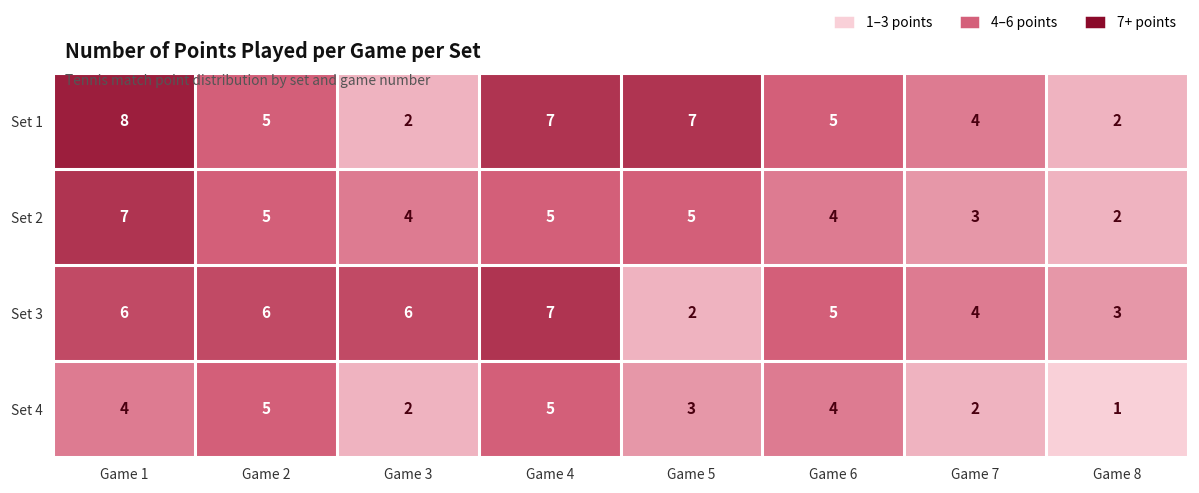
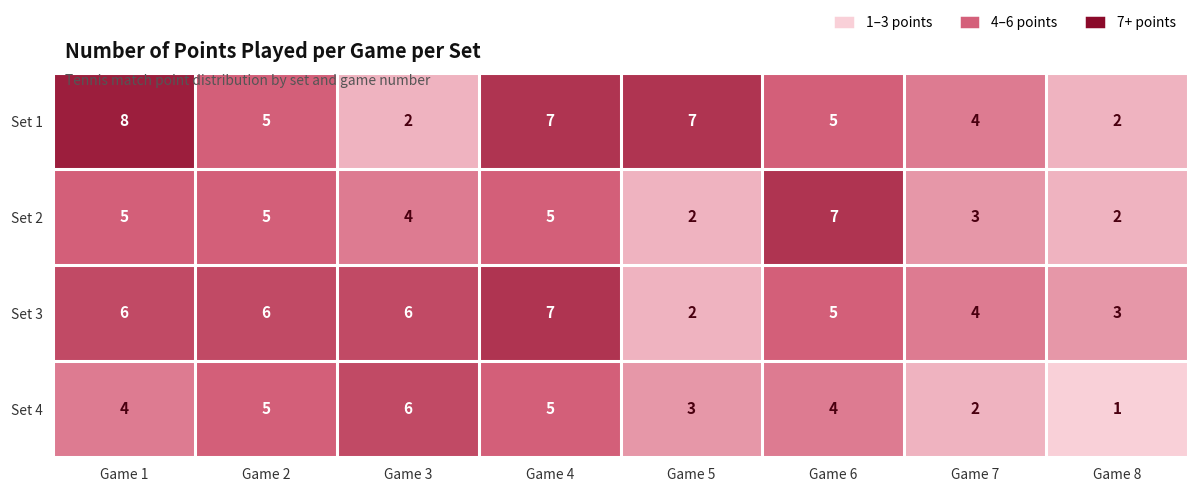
  {
    "Set 1": {
      "Game 1": 8,
      "Game 2": 5,
      "Game 3": 2,
      "Game 4": 7,
      "Game 5": 7,
      "Game 6": 5,
      "Game 7": 4,
      "Game 8": 2
    },
    "Set 2": {
-     "Game 1": 7,
+     "Game 1": 5,
      "Game 2": 5,
      "Game 3": 4,
      "Game 4": 5,
-     "Game 5": 5,
-     "Game 6": 4,
+     "Game 5": 2,
+     "Game 6": 7,
      "Game 7": 3,
      "Game 8": 2
    },
    "Set 3": {
      "Game 1": 6,
      "Game 2": 6,
      "Game 3": 6,
      "Game 4": 7,
      "Game 5": 2,
      "Game 6": 5,
      "Game 7": 4,
      "Game 8": 3
    },
    "Set 4": {
      "Game 1": 4,
      "Game 2": 5,
-     "Game 3": 2,
+     "Game 3": 6,
      "Game 4": 5,
      "Game 5": 3,
      "Game 6": 4,
      "Game 7": 2,
      "Game 8": 1
    }
  }
